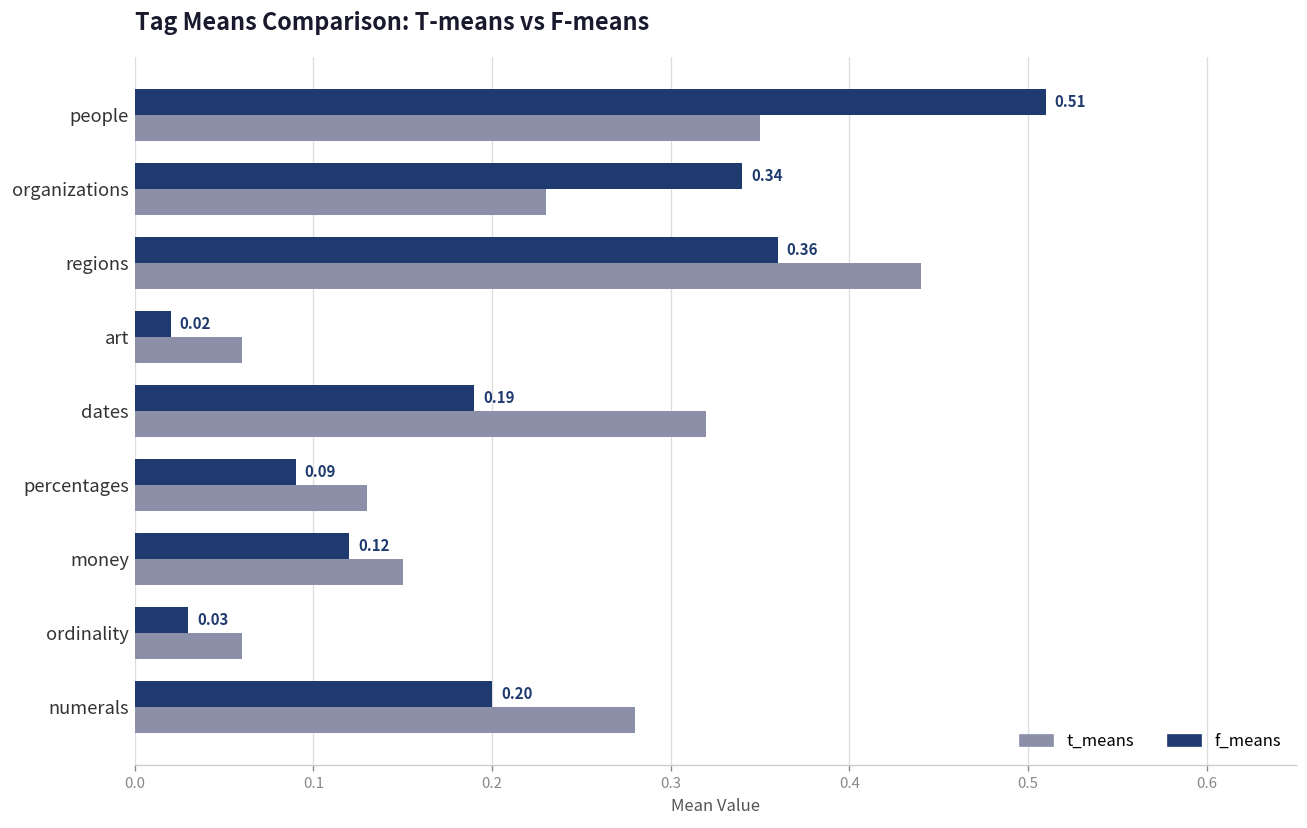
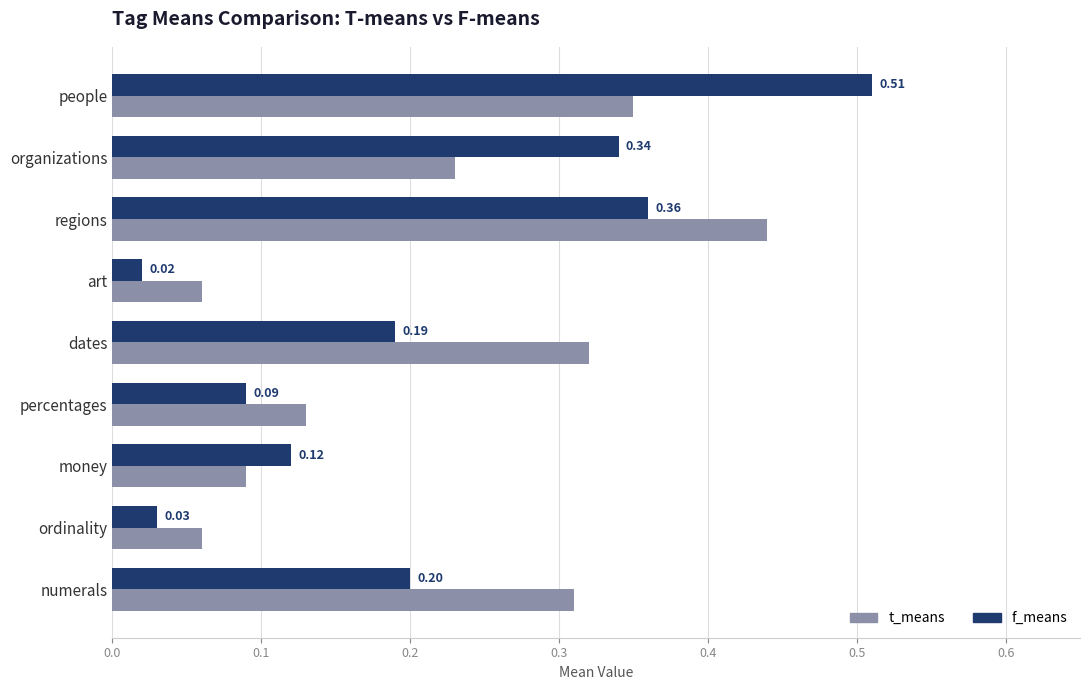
  {
    "t_means": {
      "people": 0.35,
      "organizations": 0.23,
      "regions": 0.44,
      "art": 0.06,
      "dates": 0.32,
      "percentages": 0.13,
-     "money": 0.15,
+     "money": 0.09,
      "ordinality": 0.06,
-     "numerals": 0.28
+     "numerals": 0.31
    },
    "f_means": {
      "people": 0.51,
      "organizations": 0.34,
      "regions": 0.36,
      "art": 0.02,
      "dates": 0.19,
      "percentages": 0.09,
      "money": 0.12,
      "ordinality": 0.03,
      "numerals": 0.20
    }
  }
